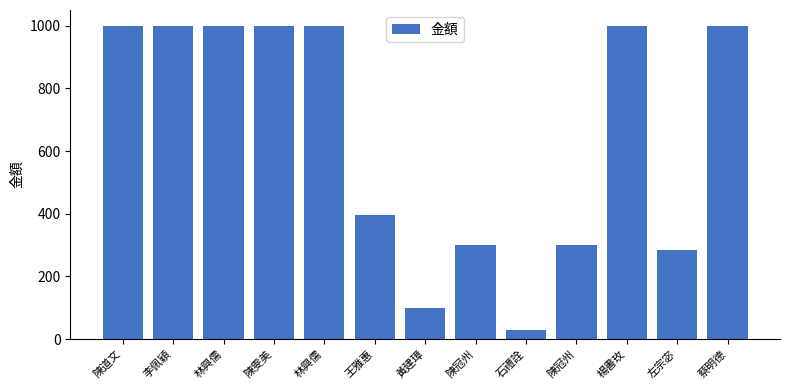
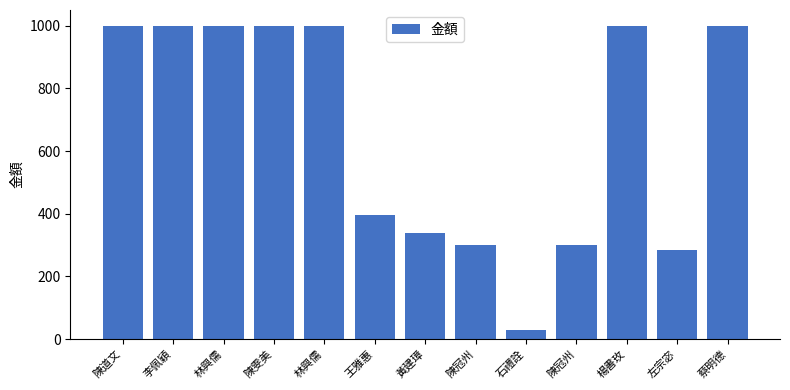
  {
    "陳道文": 1000,
    "李佩穎": 1000,
    "陳雯美": 1000,
    "王雅惠": 400,
-   "黃建璋": 100,
+   "黃建璋": 340,
    "石禮詮": 30,
    "楊書玫": 1000,
    "左宗宓": 280,
    "蔡明德": 1000
  }
